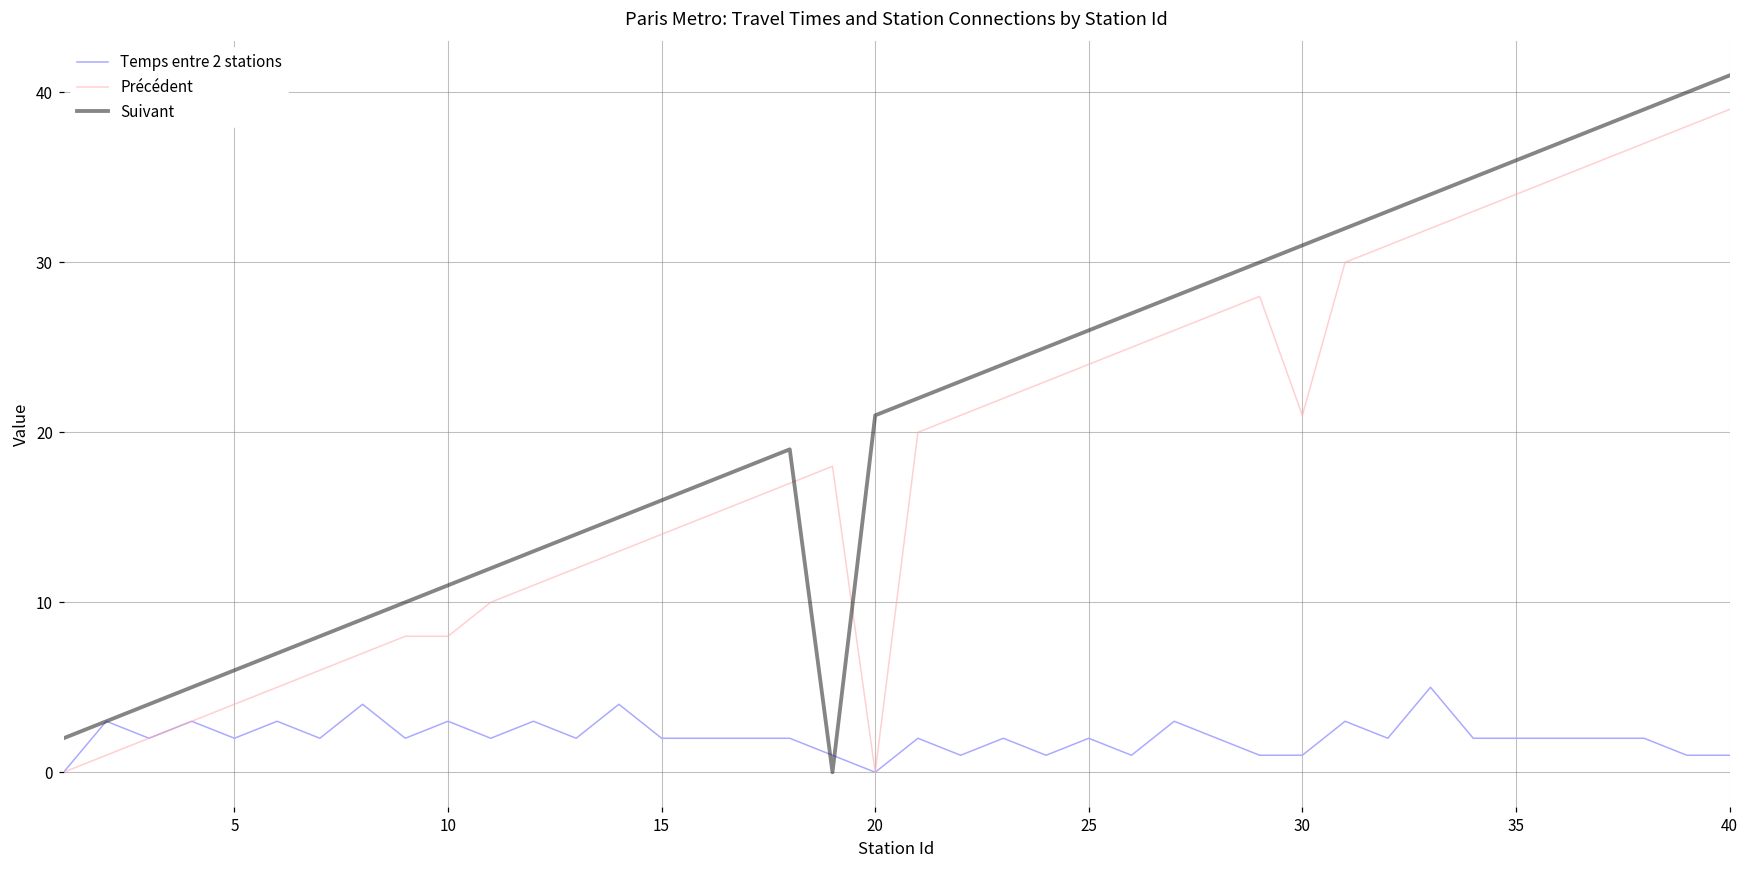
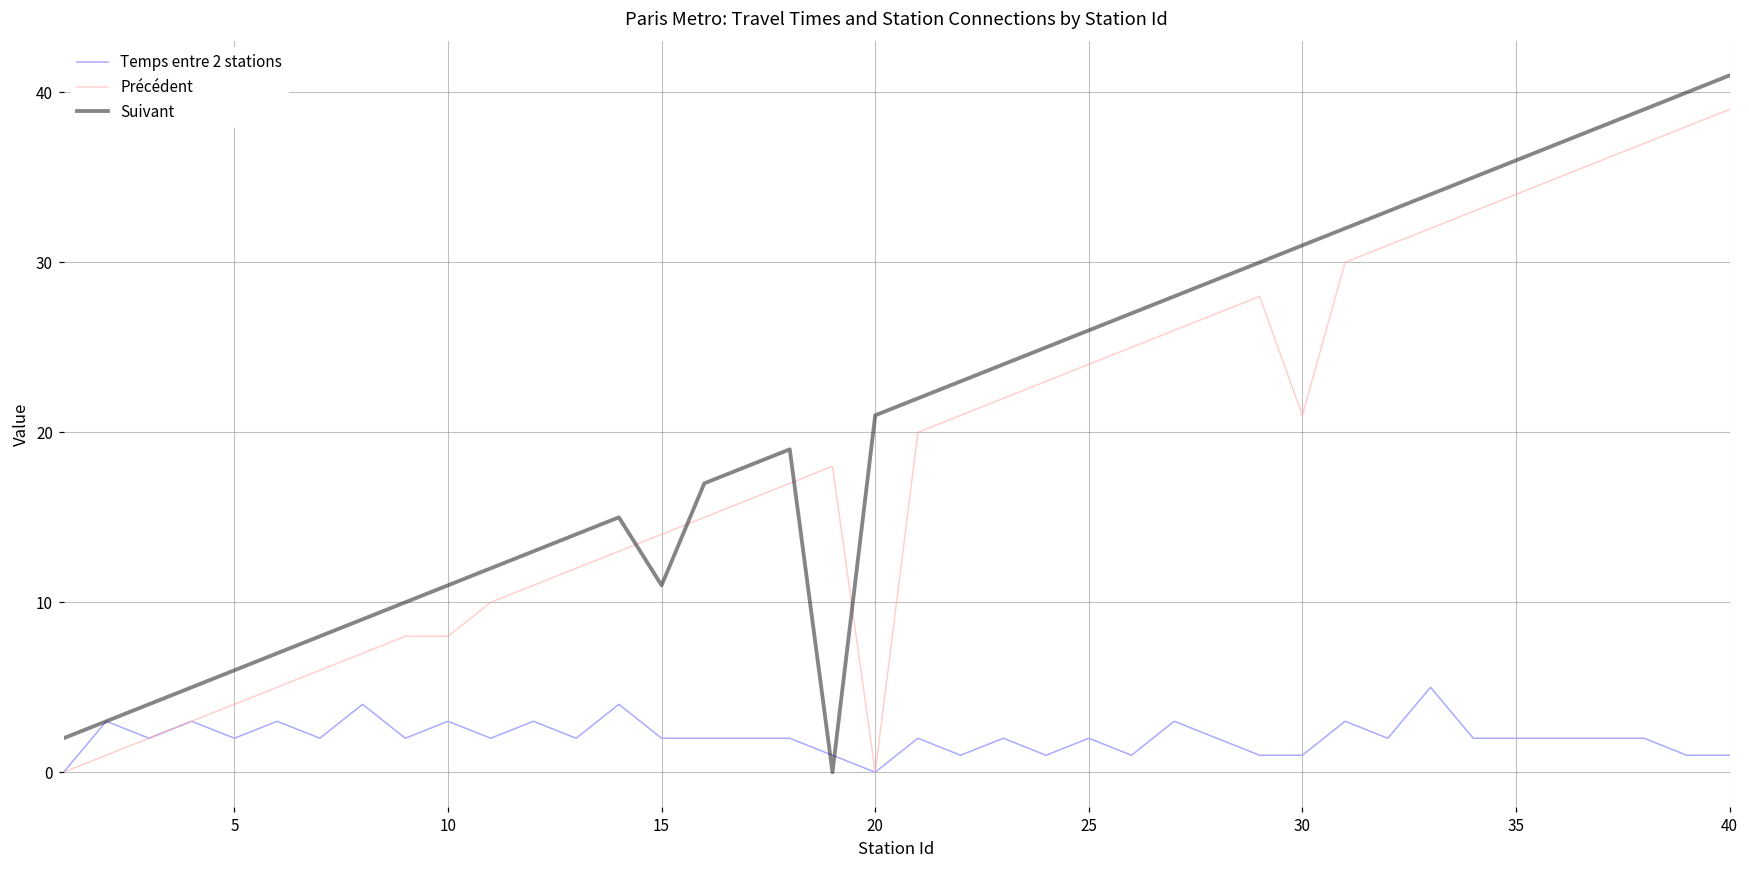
  {
    "Temps entre 2 stations": {
      "5": 2,
      "10": 3,
      "15": 2,
      "25": 2,
      "30": 1,
      "35": 2,
      "40": 1
    },
    "Précédent": {
      "5": 4,
      "10": 8,
      "15": 14,
      "25": 24,
      "30": 21,
      "35": 34,
      "40": 39
    },
    "Suivant": {
      "5": 6,
      "10": 11,
-     "15": 16,
+     "15": 11,
      "20": 21,
      "25": 26,
      "30": 31,
      "35": 36,
      "40": 41
    }
  }
